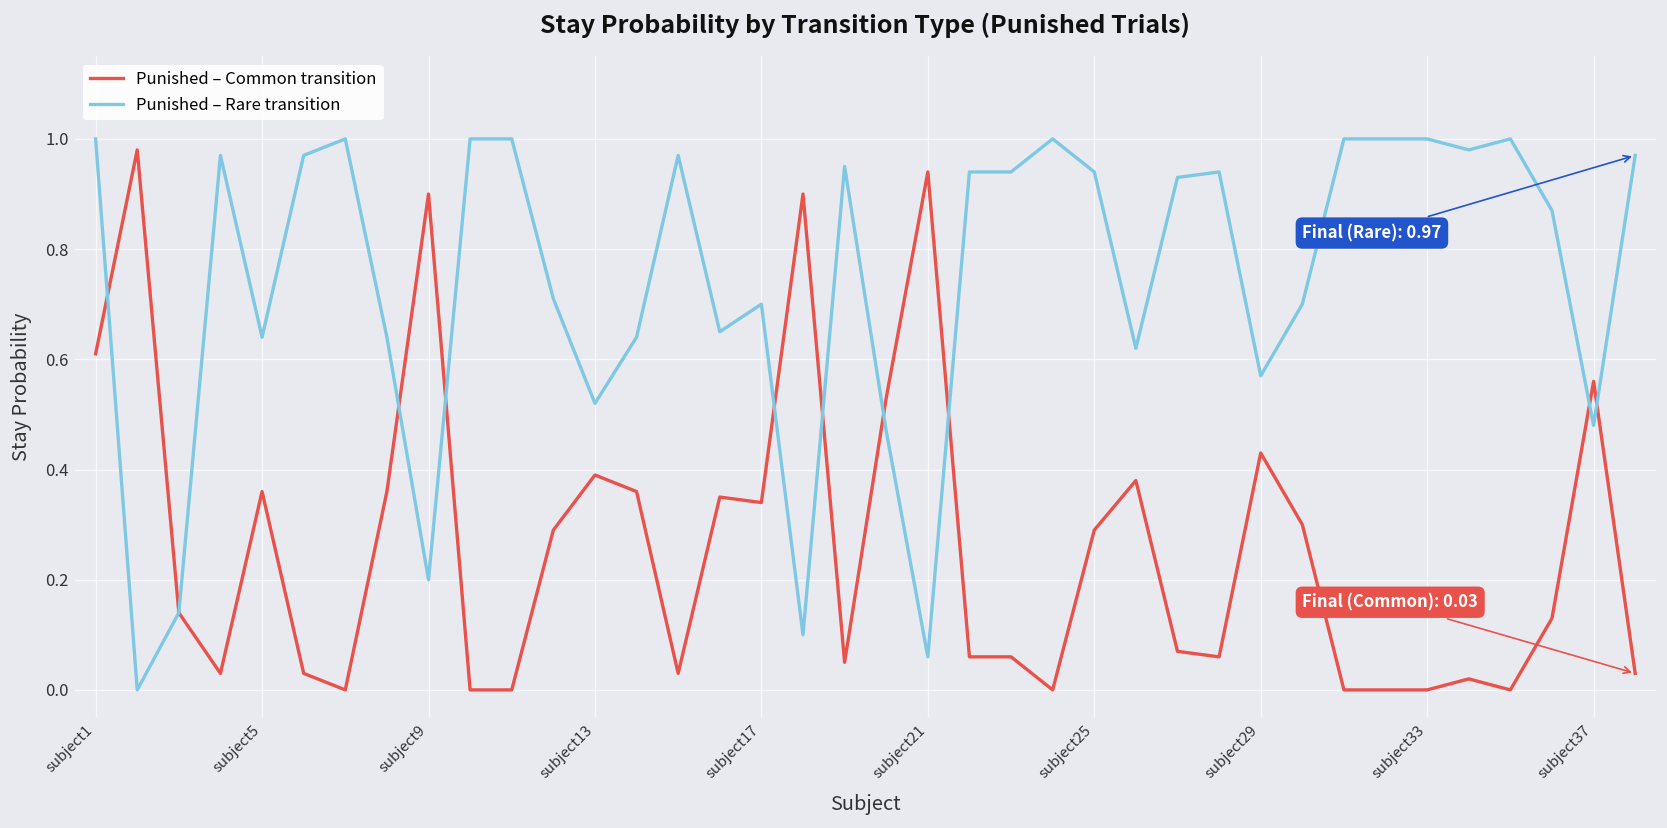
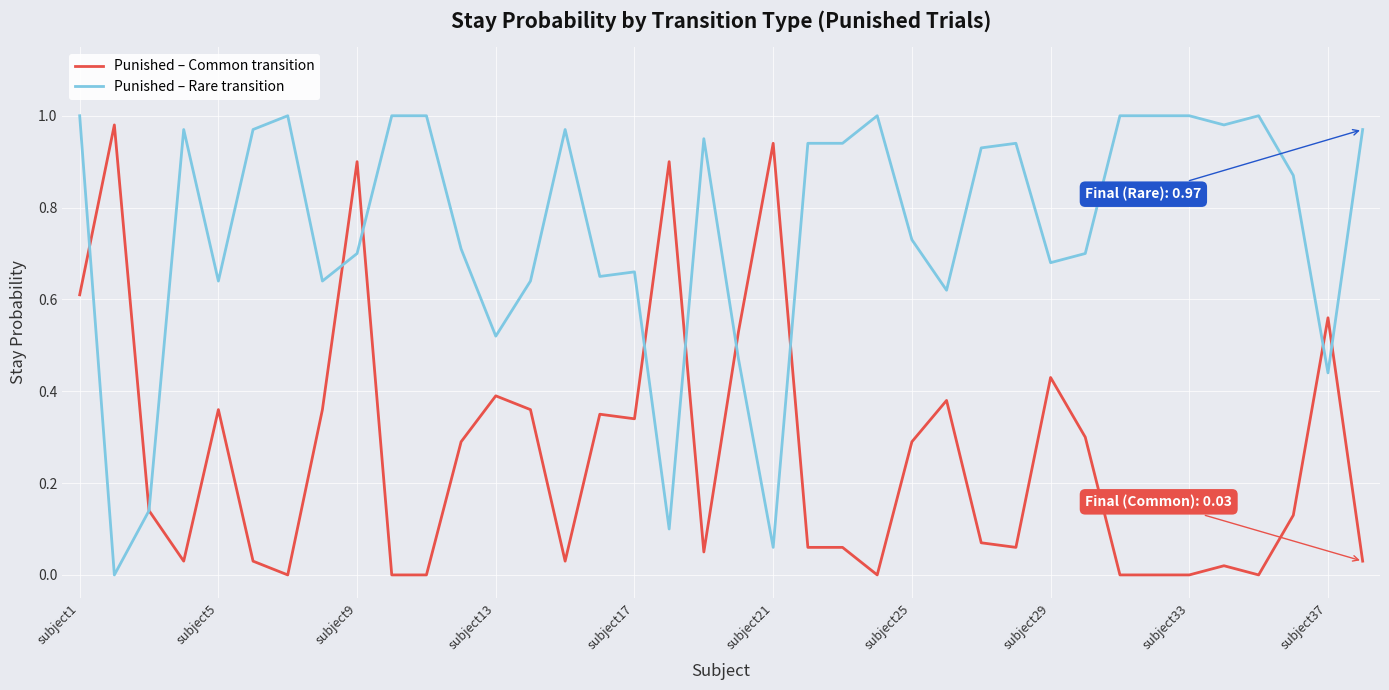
  {
    "Punished – Common transition": {
      "subject1": 0.61,
      "subject5": 0.36,
      "subject9": 0.90,
      "subject13": 0.39,
      "subject17": 0.34,
      "subject21": 0.94,
      "subject25": 0.29,
      "subject29": 0.43,
      "subject33": 0.00,
      "subject37": 0.56
    },
    "Punished – Rare transition": {
      "subject1": 1.00,
      "subject5": 0.64,
-     "subject9": 0.2,
+     "subject9": 0.7,
      "subject13": 0.52,
-     "subject17": 0.70,
+     "subject17": 0.66,
      "subject21": 0.06,
-     "subject25": 0.94,
-     "subject29": 0.57,
+     "subject25": 0.73,
+     "subject29": 0.68,
      "subject33": 1.00,
-     "subject37": 0.48
+     "subject37": 0.44
    }
  }
